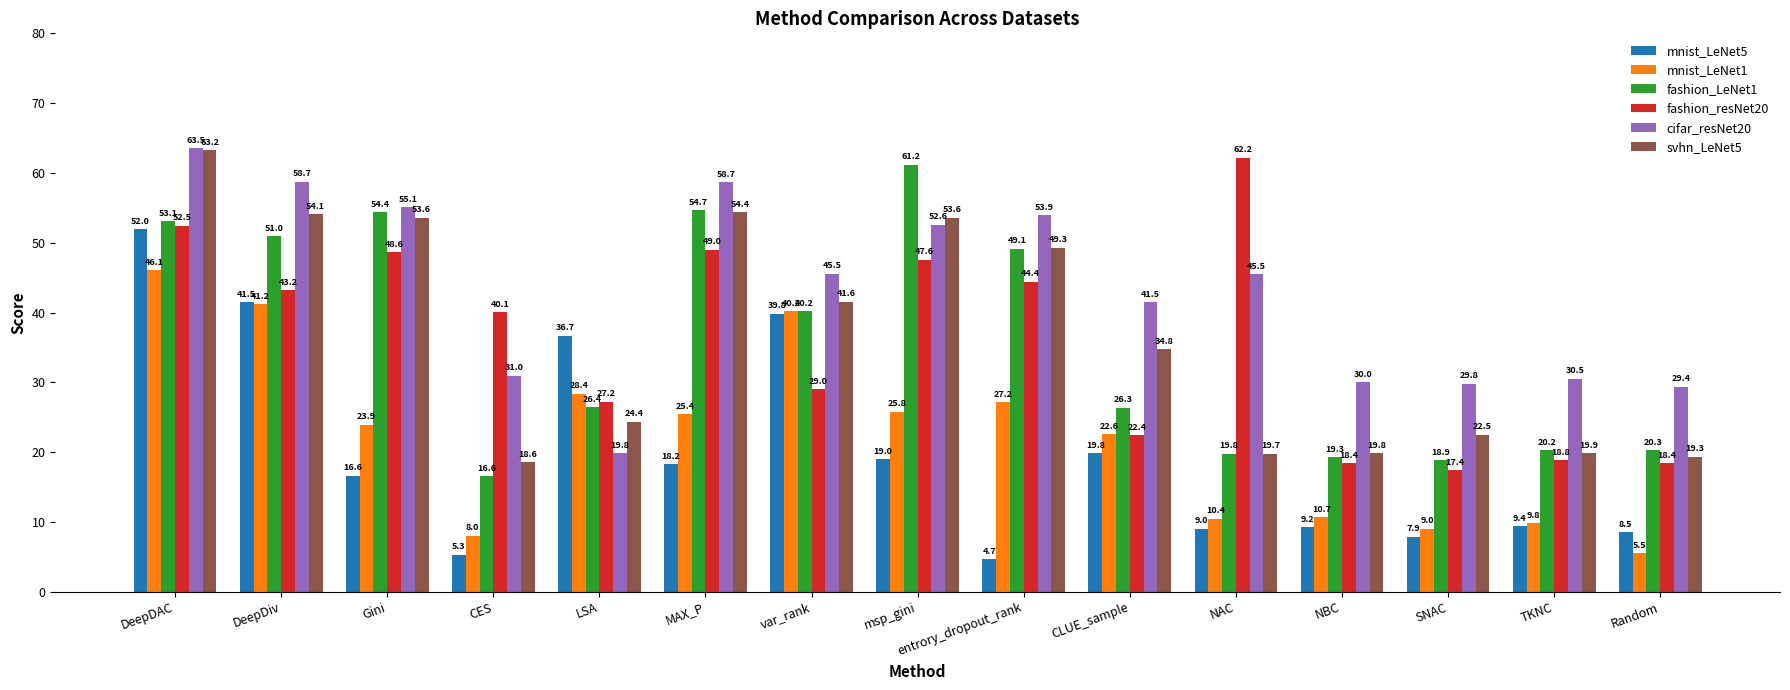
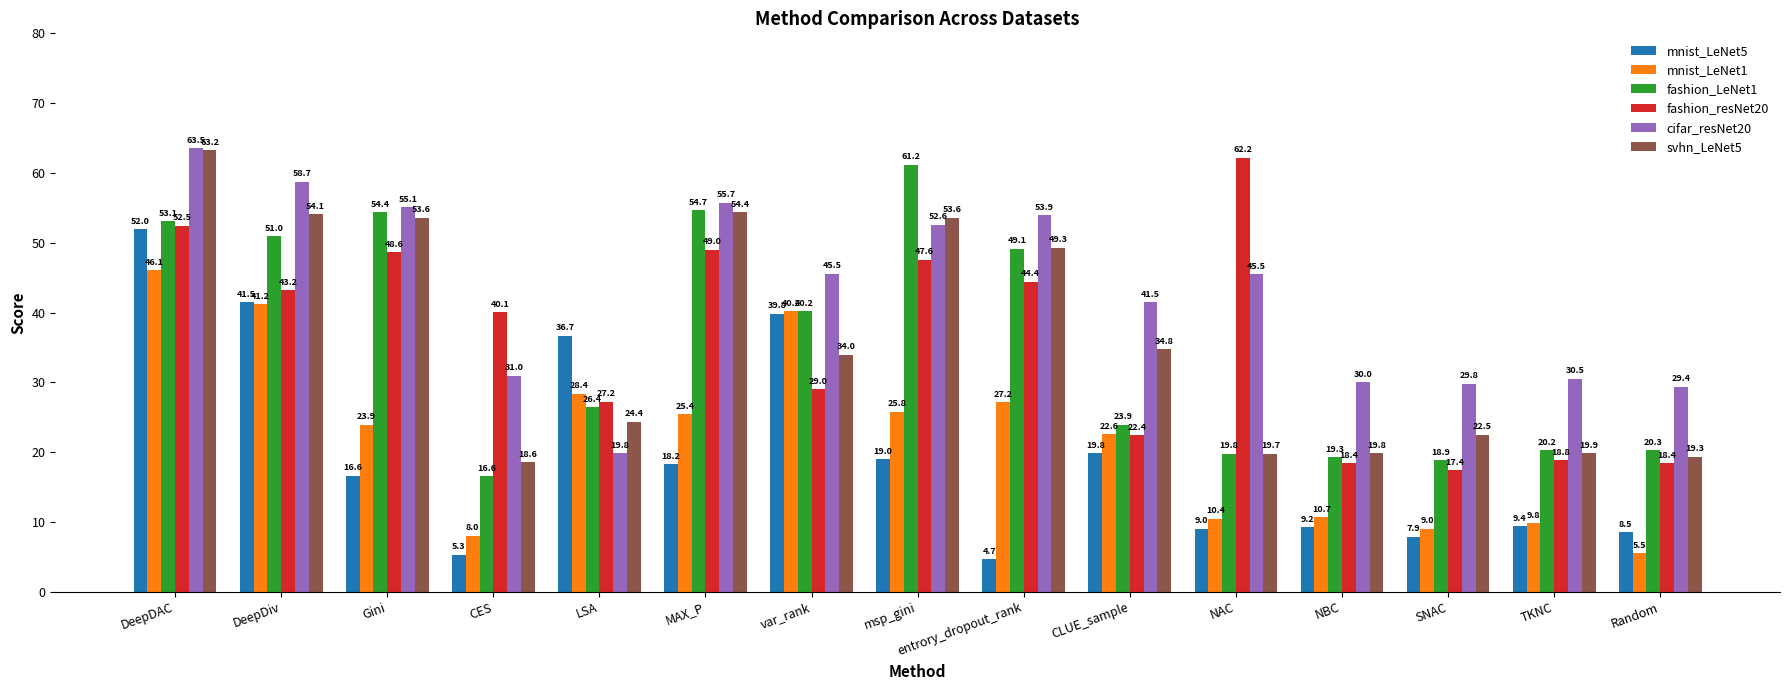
  {
    "mnist_LeNet5": {
      "DeepDAC": 52.0,
      "Gini": 16.6,
      "CES": 5.3,
      "LSA": 36.7,
      "MAX_P": 18.2,
      "msp_gini": 19.0,
      "entrory_dropout_rank": 4.7,
      "CLUE_sample": 19.8,
      "NAC": 9.0,
      "NBC": 9.2,
      "SNAC": 7.9,
      "TKNC": 9.4,
      "Random": 8.5
    },
    "mnist_LeNet1": {
      "DeepDAC": 46.1,
      "Gini": 23.9,
      "CES": 8.0,
      "LSA": 28.4,
      "MAX_P": 25.4,
      "msp_gini": 25.8,
      "entrory_dropout_rank": 27.2,
      "CLUE_sample": 22.6,
      "NAC": 10.4,
      "NBC": 10.7,
      "SNAC": 9.0,
      "TKNC": 9.8,
      "Random": 5.5
    },
    "fashion_LeNet1": {
      "DeepDAC": 53.1,
      "DeepDiv": 51.0,
      "Gini": 54.4,
      "CES": 16.6,
      "LSA": 26.4,
      "MAX_P": 54.7,
      "msp_gini": 61.2,
      "entrory_dropout_rank": 49.1,
-     "CLUE_sample": 26.3,
+     "CLUE_sample": 23.9,
      "NAC": 19.8,
      "NBC": 19.3,
      "SNAC": 18.9,
      "TKNC": 20.2,
      "Random": 20.3
    },
    "fashion_resNet20": {
      "DeepDAC": 52.5,
      "DeepDiv": 43.2,
      "Gini": 48.6,
      "CES": 40.1,
      "LSA": 27.2,
      "MAX_P": 49.0,
      "var_rank": 29.0,
      "msp_gini": 47.6,
      "entrory_dropout_rank": 44.4,
      "CLUE_sample": 22.4,
      "NAC": 62.2,
      "NBC": 18.4,
      "SNAC": 17.4,
      "TKNC": 18.8,
      "Random": 18.4
    },
    "cifar_resNet20": {
      "DeepDiv": 58.7,
      "Gini": 55.1,
      "CES": 31.0,
      "LSA": 19.8,
-     "MAX_P": 58.7,
+     "MAX_P": 55.7,
      "var_rank": 45.5,
      "msp_gini": 52.6,
      "entrory_dropout_rank": 53.9,
      "CLUE_sample": 41.5,
      "NAC": 45.5,
      "NBC": 30.0,
      "SNAC": 29.8,
      "TKNC": 30.5,
      "Random": 29.4
    },
    "svhn_LeNet5": {
      "DeepDiv": 54.1,
      "Gini": 53.6,
      "CES": 18.6,
      "LSA": 24.4,
      "MAX_P": 54.4,
-     "var_rank": 41.6,
+     "var_rank": 34.0,
      "msp_gini": 53.6,
      "entrory_dropout_rank": 49.3,
      "CLUE_sample": 34.8,
      "NAC": 19.7,
      "NBC": 19.8,
      "SNAC": 22.5,
      "TKNC": 19.9,
      "Random": 19.3
    }
  }
